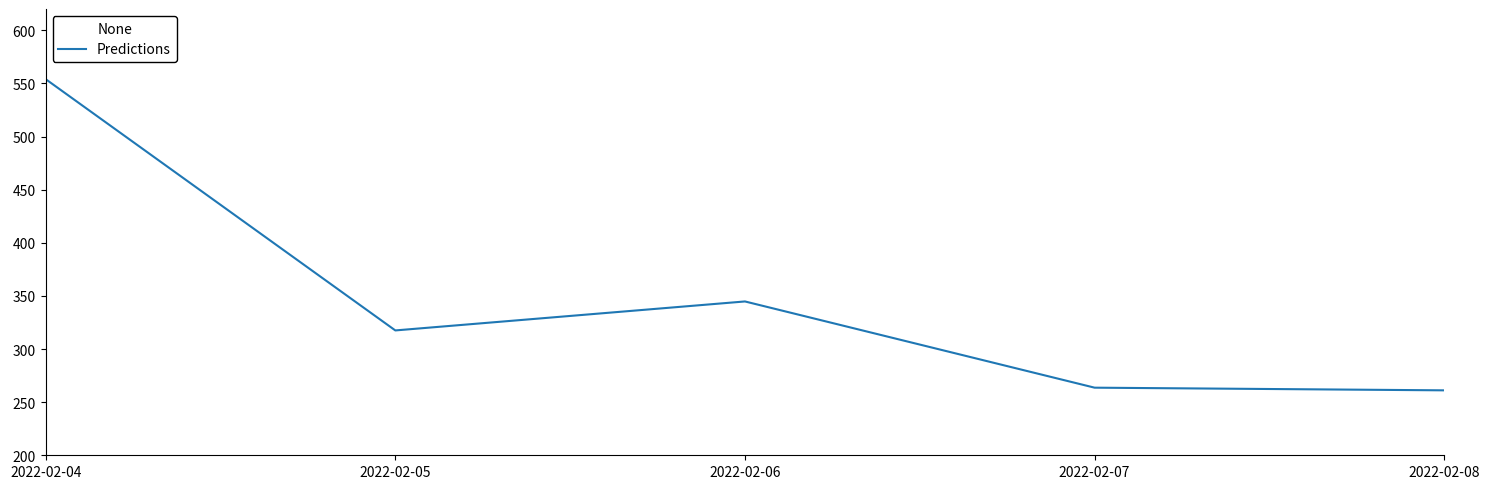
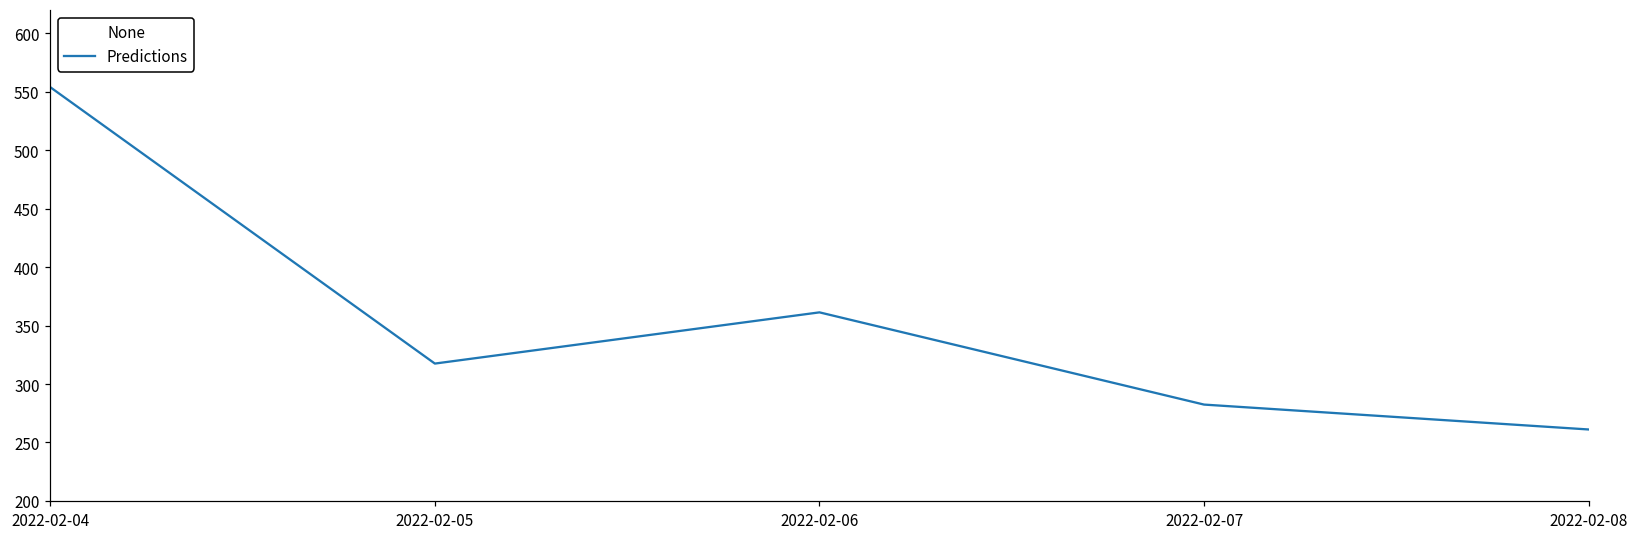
  {
    "2022-02-04": 554,
    "2022-02-05": 317,
-   "2022-02-06": 345,
-   "2022-02-07": 264,
+   "2022-02-06": 361,
+   "2022-02-07": 282,
    "2022-02-08": 261
  }
